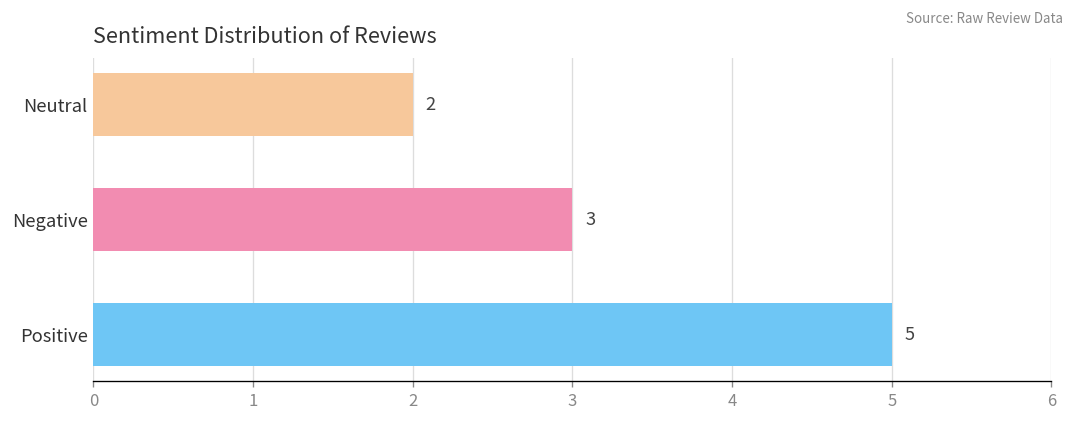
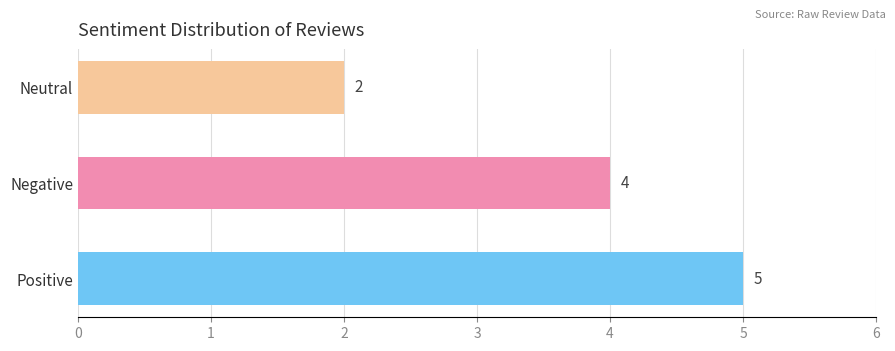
  {
    "Neutral": 2,
-   "Negative": 3,
+   "Negative": 4,
    "Positive": 5
  }
